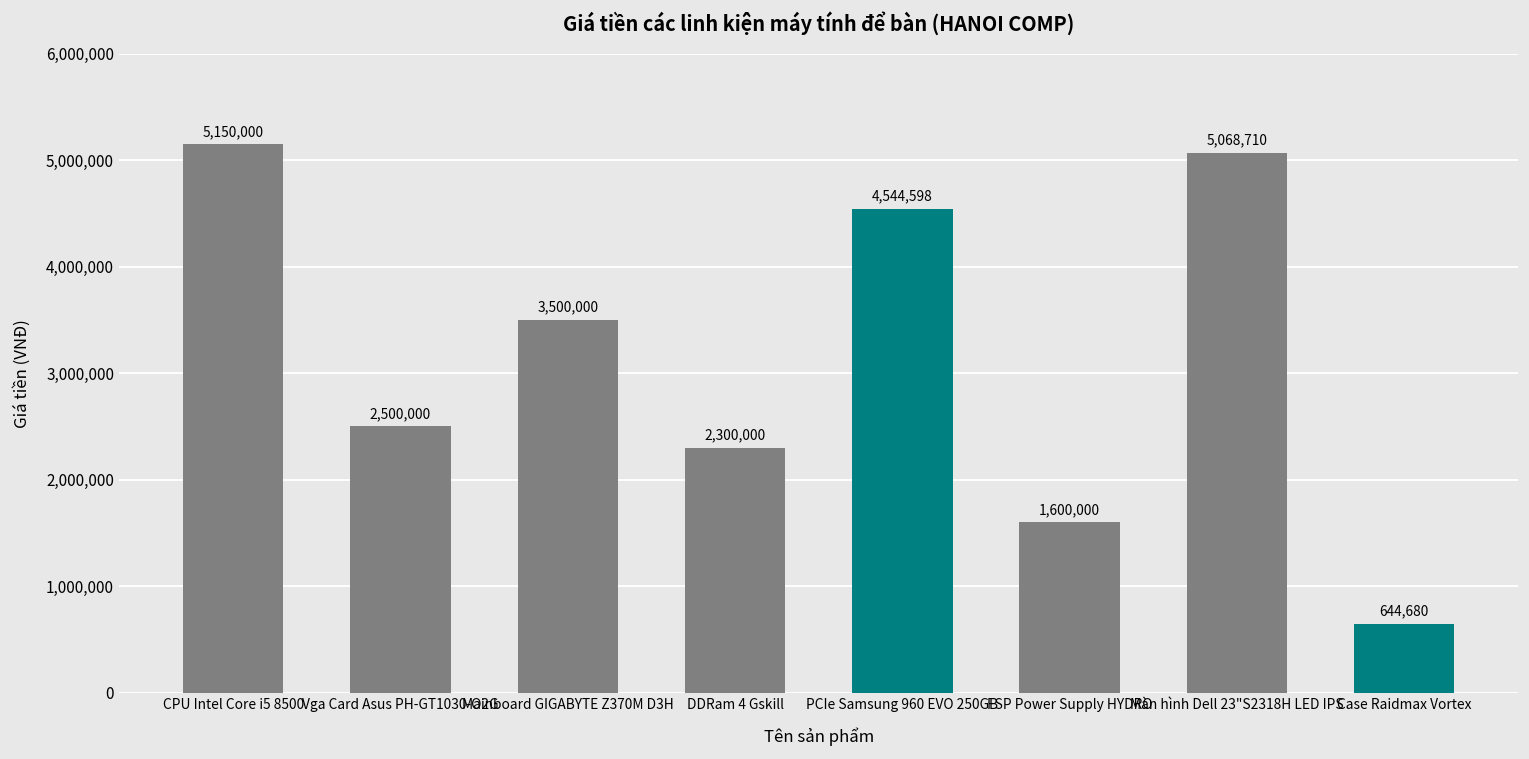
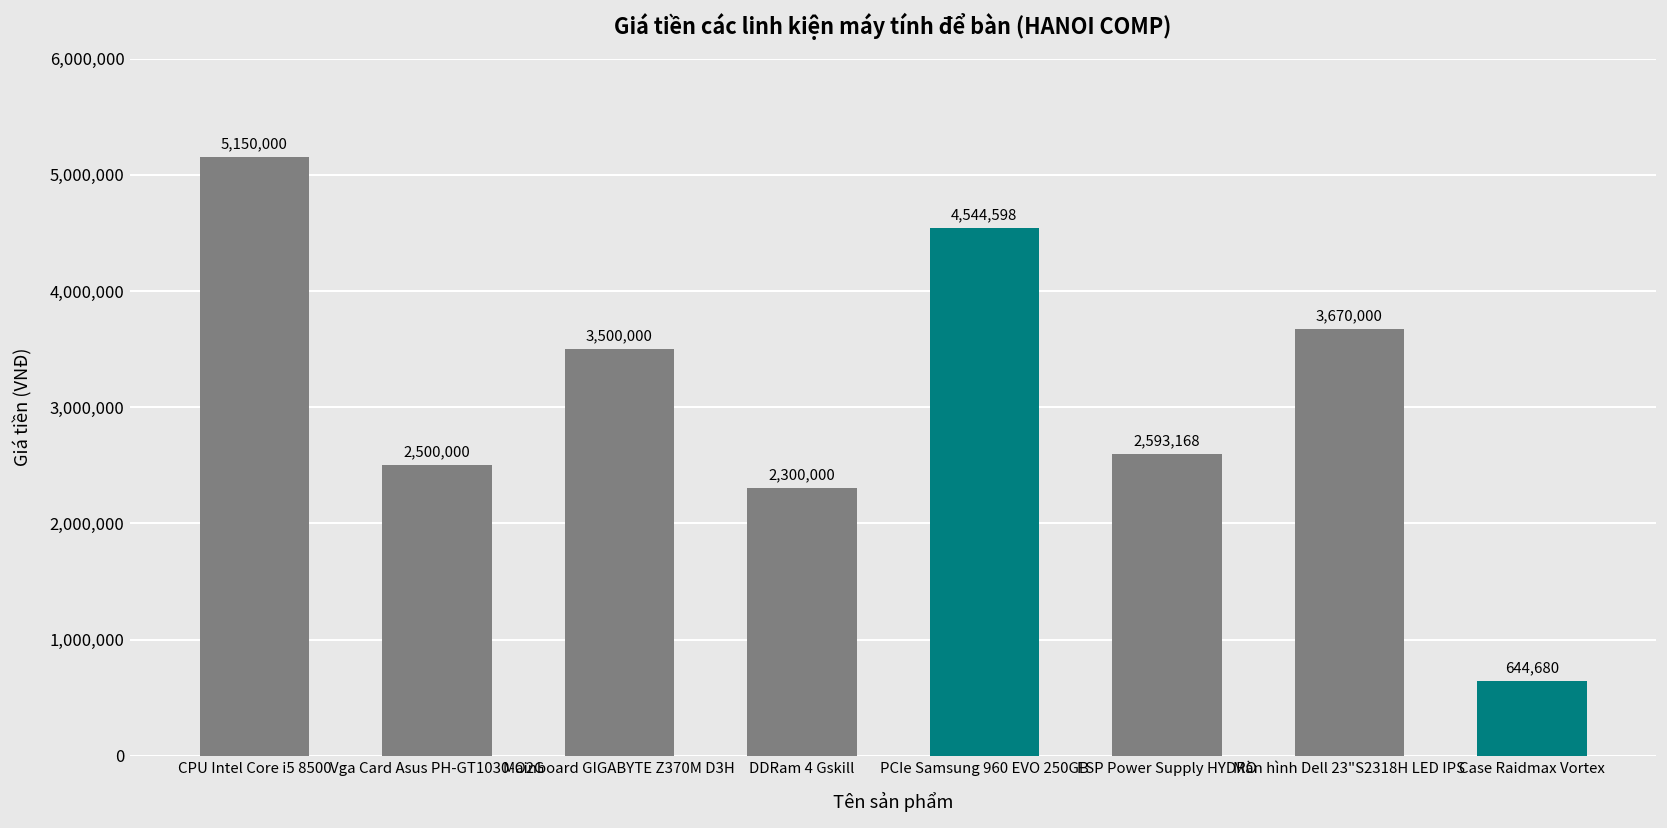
  {
    "CPU Intel Core i5 8500": "5,150,000",
    "DDRam 4 Gskill": "2,300,000",
    "PCIe Samsung 960 EVO 250GB": "4,544,598",
-   "FSP Power Supply HYDRO": "1,600,000",
-   "Màn hình Dell 23\"S2318H LED IPS": "5,068,710",
+   "FSP Power Supply HYDRO": "2,593,168",
+   "Màn hình Dell 23\"S2318H LED IPS": "3,670,000",
    "Case Raidmax Vortex": "644,680"
  }
